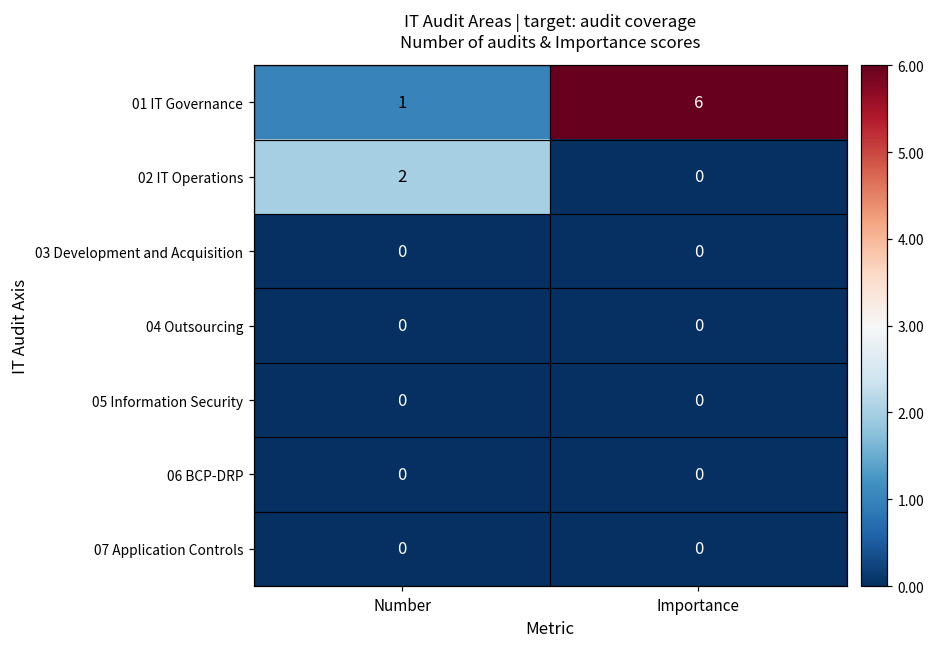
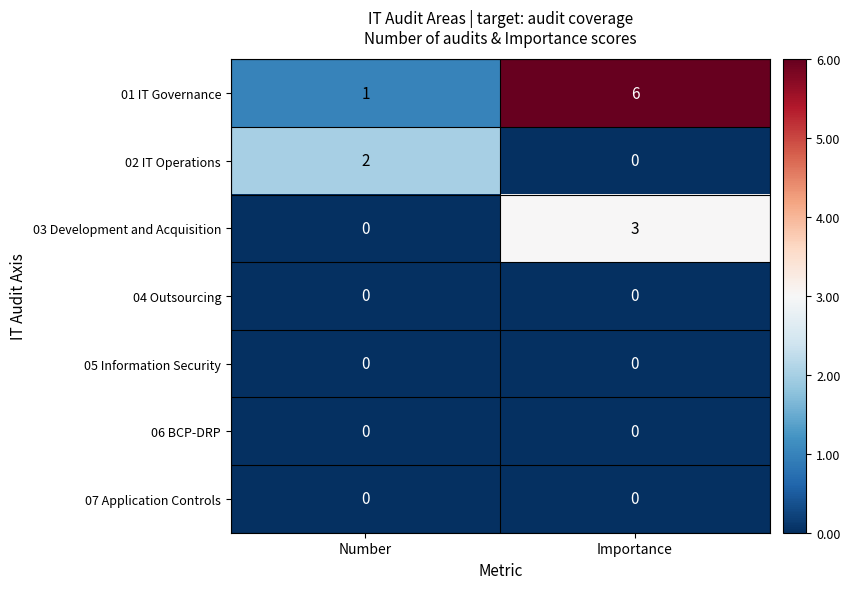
  {
    "01 IT Governance": {
      "Number": 1,
      "Importance": 6
    },
    "02 IT Operations": {
      "Number": 2,
      "Importance": 0
    },
    "03 Development and Acquisition": {
      "Number": 0,
-     "Importance": 0
+     "Importance": 3
    },
    "04 Outsourcing": {
      "Number": 0,
      "Importance": 0
    },
    "05 Information Security": {
      "Number": 0,
      "Importance": 0
    },
    "06 BCP-DRP": {
      "Number": 0,
      "Importance": 0
    },
    "07 Application Controls": {
      "Number": 0,
      "Importance": 0
    }
  }
